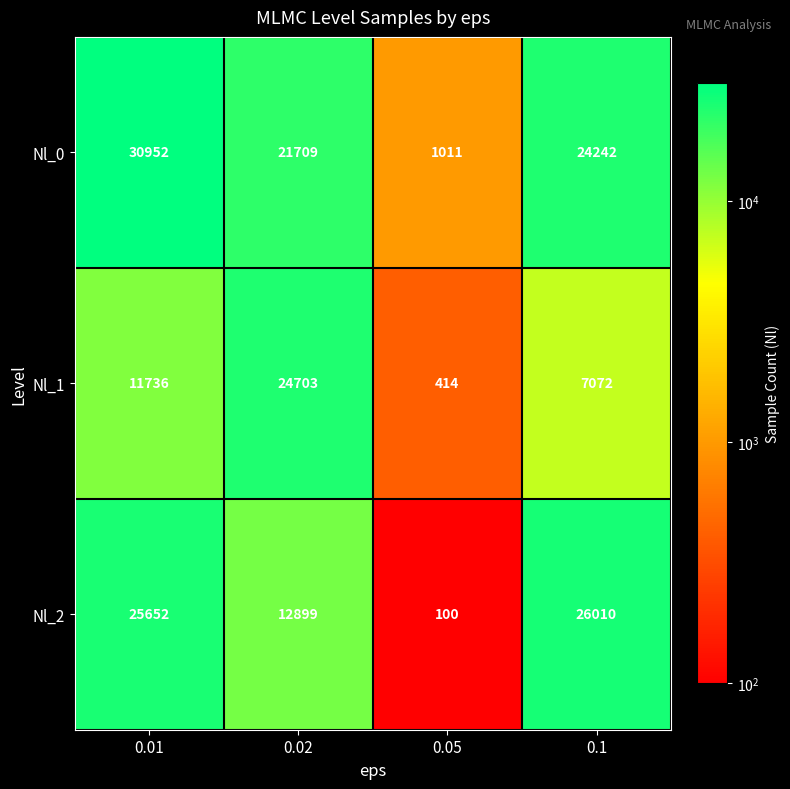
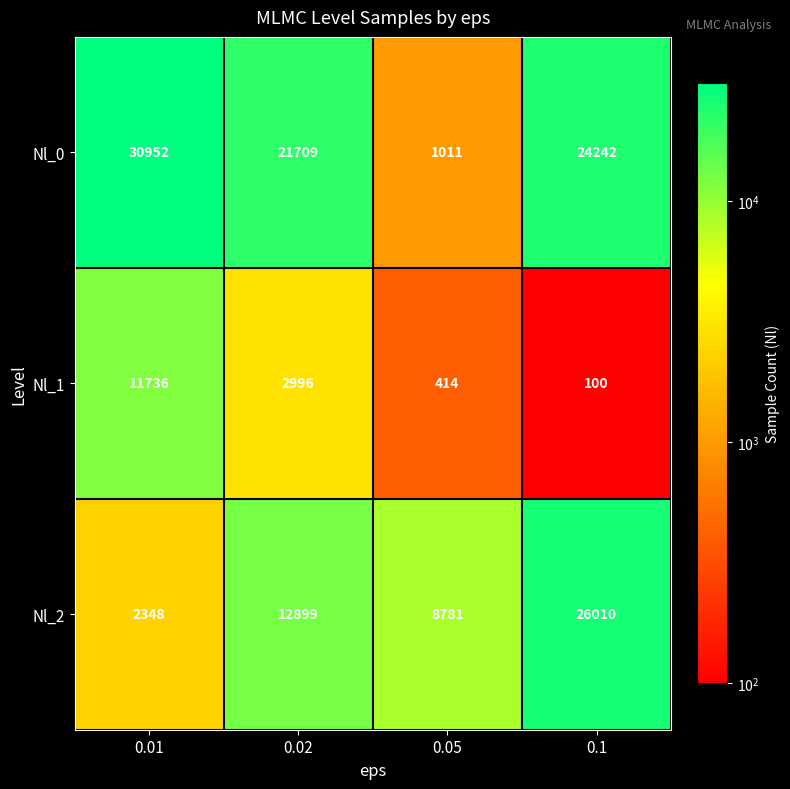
  {
    "Nl_0": {
      "0.01": 30952,
      "0.02": 21709,
      "0.05": 1011,
      "0.1": 24242
    },
    "Nl_1": {
      "0.01": 11736,
-     "0.02": 24703,
+     "0.02": 2996,
      "0.05": 414,
-     "0.1": 7072
+     "0.1": 100
    },
    "Nl_2": {
-     "0.01": 25652,
+     "0.01": 2348,
      "0.02": 12899,
-     "0.05": 100,
+     "0.05": 8781,
      "0.1": 26010
    }
  }
